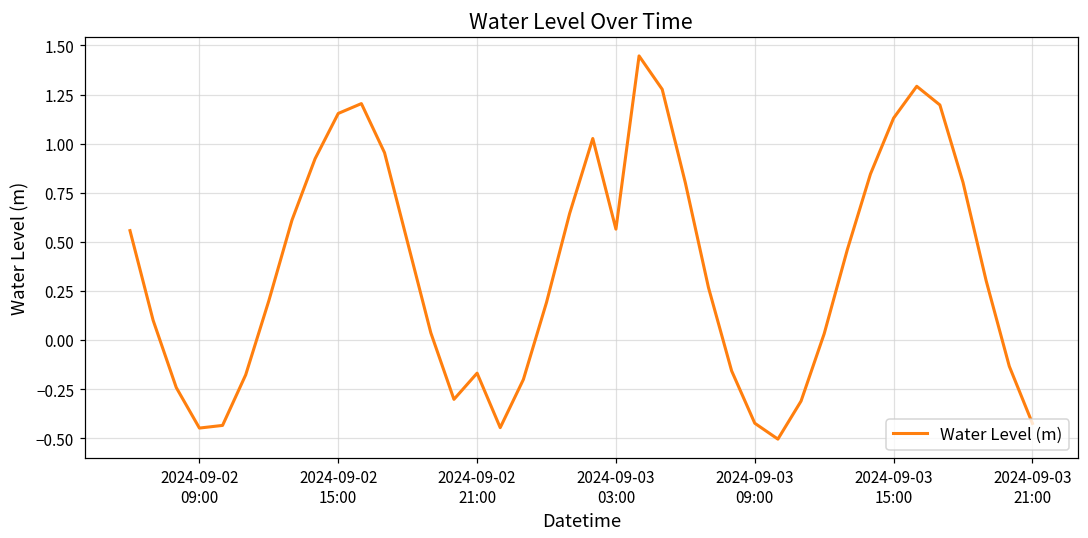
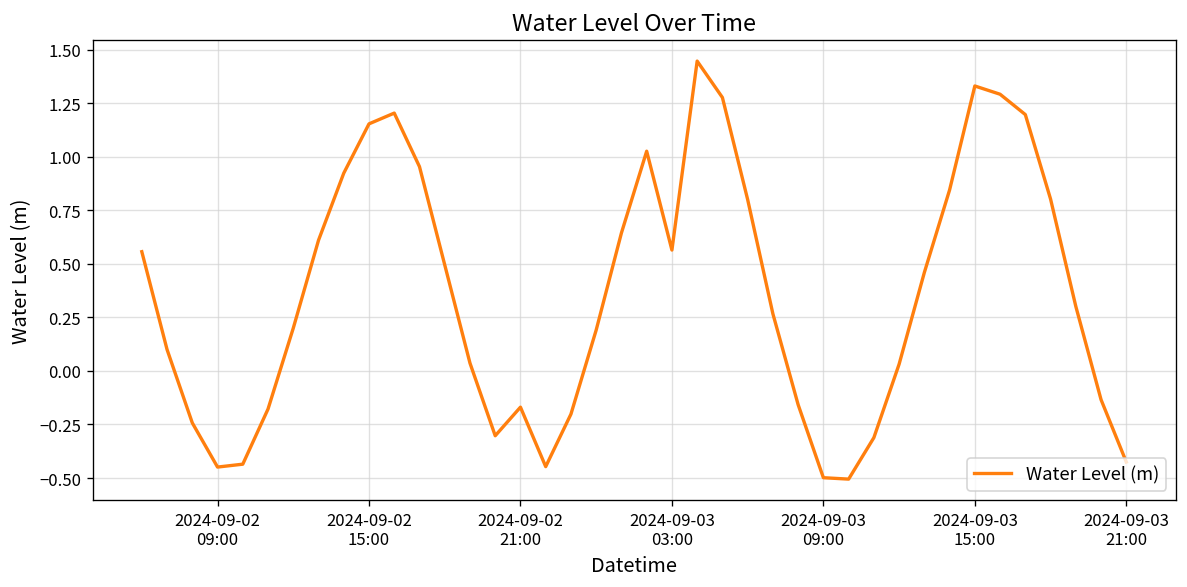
  {
    "2024-09-02 09:00": -0.45,
    "2024-09-02 15:00": 1.15,
    "2024-09-02 21:00": -0.17,
    "2024-09-03 03:00": 0.56,
-   "2024-09-03 09:00": -0.42,
-   "2024-09-03 15:00": 1.13
+   "2024-09-03 09:00": -0.50,
+   "2024-09-03 15:00": 1.33
  }
